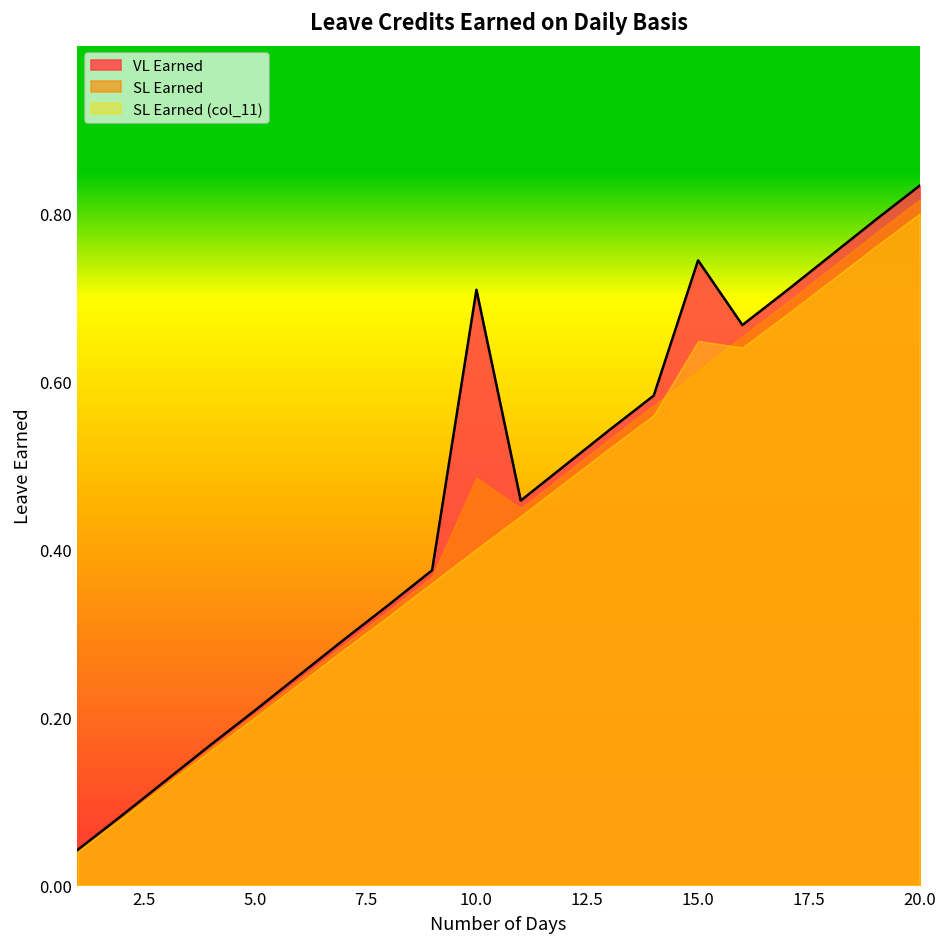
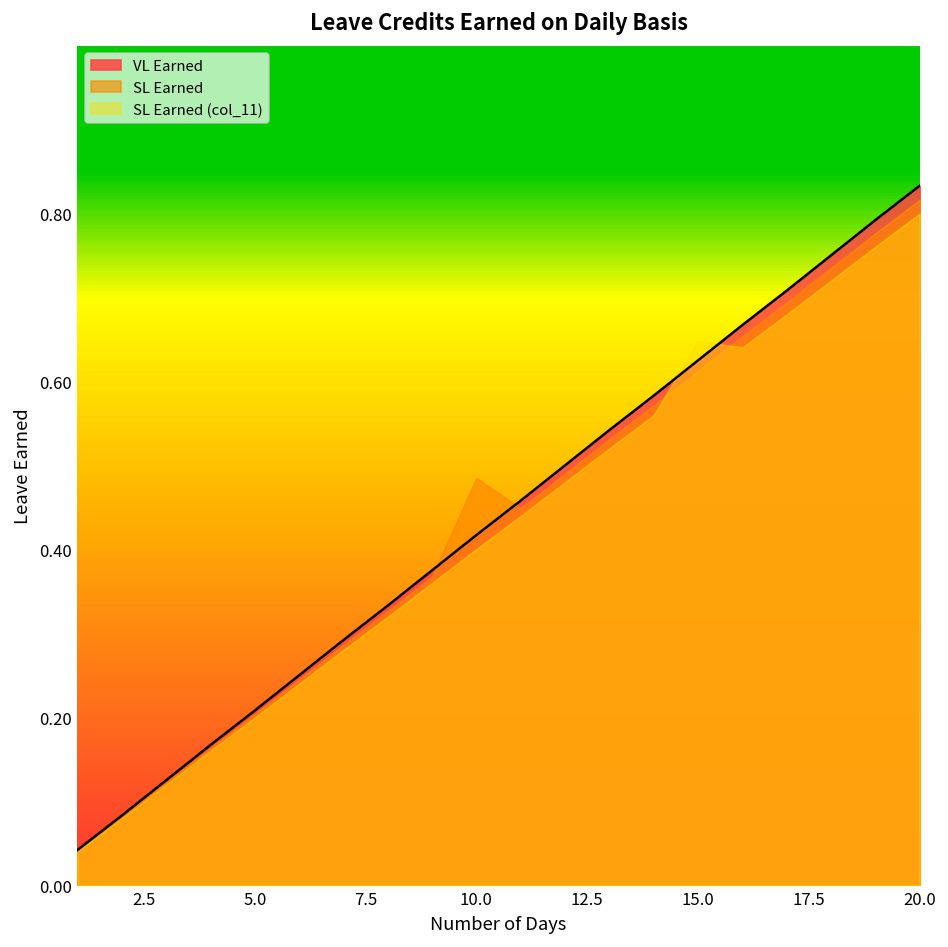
  {
    "VL Earned": {
      "5.0": 0.21,
-     "10.0": 0.71,
-     "15.0": 0.74,
+     "10.0": 0.42,
+     "15.0": 0.63,
      "20.0": 0.83
    },
    "SL Earned": {
      "5.0": 0.20,
      "10.0": 0.49,
      "15.0": 0.61,
      "20.0": 0.82
    },
    "SL Earned (col_11)": {
      "5.0": 0.20,
      "10.0": 0.40,
      "15.0": 0.65,
      "20.0": 0.80
    }
  }
